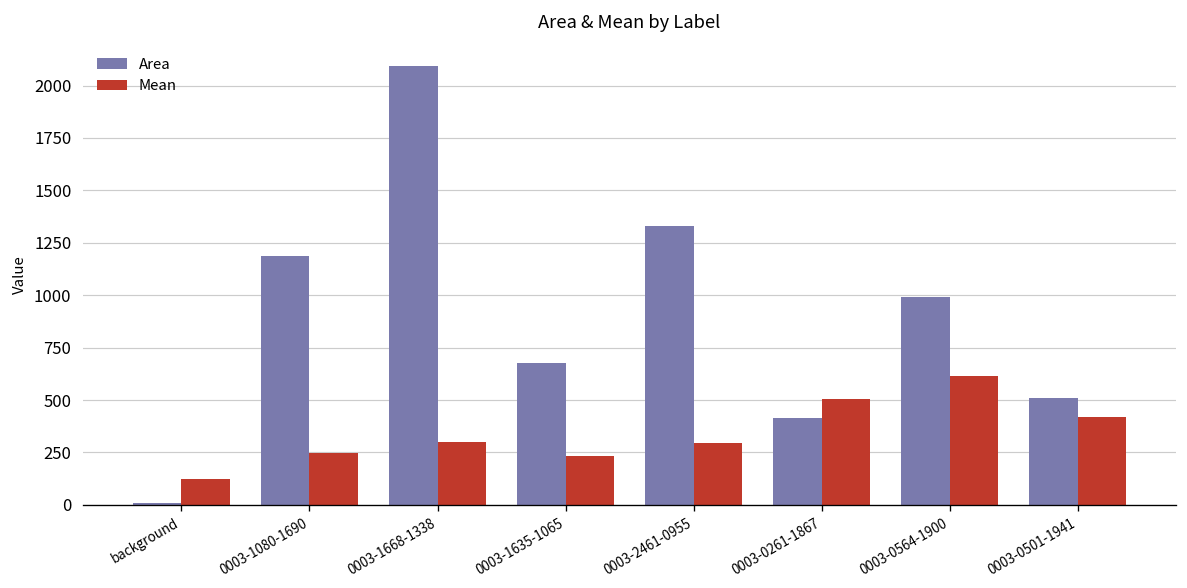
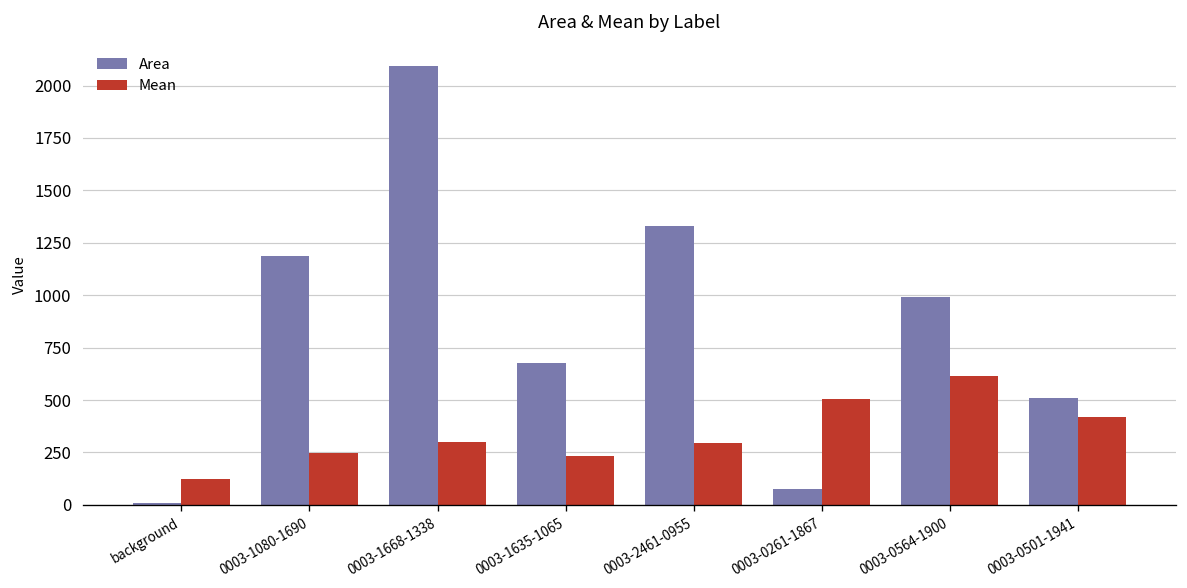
  {
    "Area": {
      "0003-1080-1690": 1190,
      "0003-1668-1338": 2090,
      "0003-1635-1065": 680,
      "0003-2461-0955": 1330,
-     "0003-0261-1867": 410,
+     "0003-0261-1867": 80,
      "0003-0564-1900": 990,
      "0003-0501-1941": 510
    },
    "Mean": {
      "background": 120,
      "0003-1080-1690": 250,
      "0003-1668-1338": 300,
      "0003-1635-1065": 230,
      "0003-2461-0955": 290,
      "0003-0261-1867": 500,
      "0003-0564-1900": 610,
      "0003-0501-1941": 420
    }
  }
